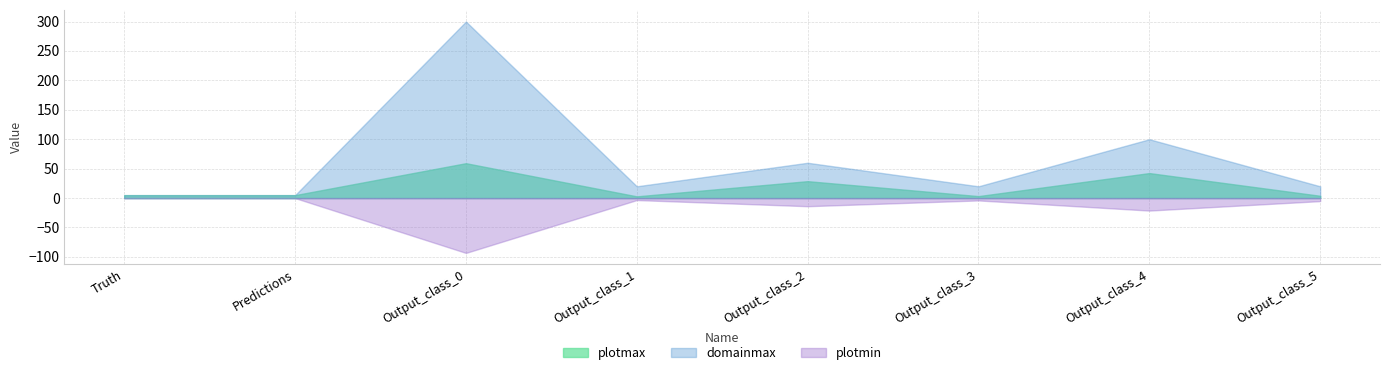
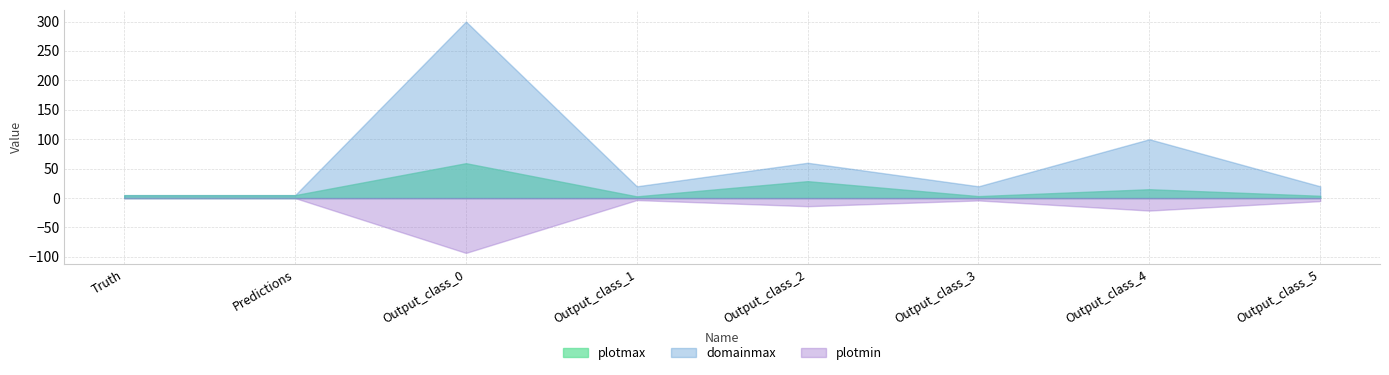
  {
    "plotmax": {
      "Output_class_0": 60,
      "Output_class_2": 30,
-     "Output_class_4": 40
+     "Output_class_4": 20
    }
  }
